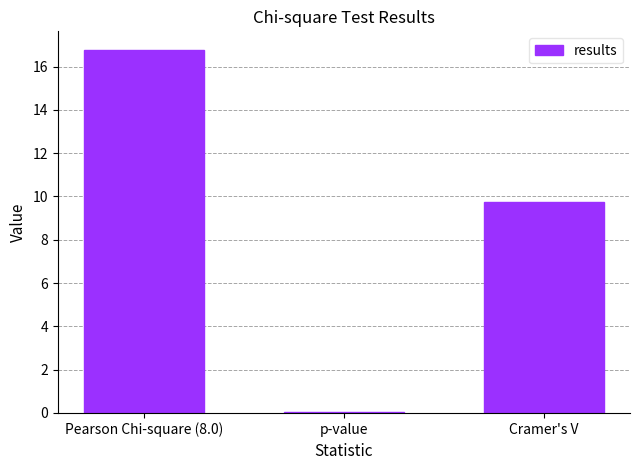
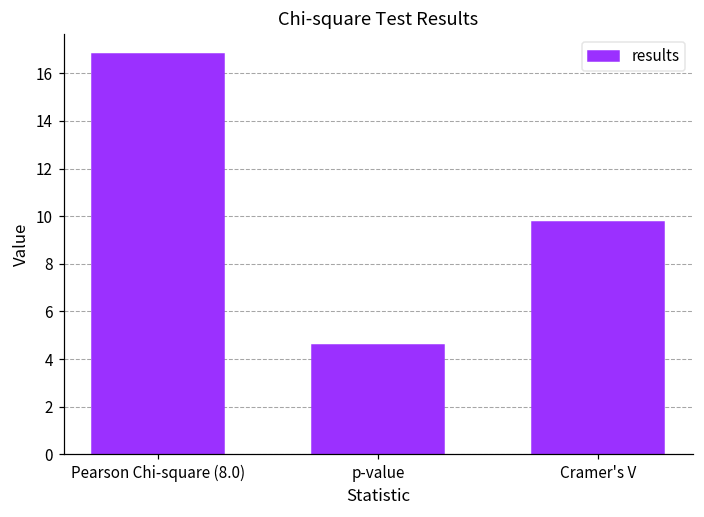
  {
    "Pearson Chi-square (8.0)": 16.8,
-   "p-value": 0.0,
+   "p-value": 4.6,
    "Cramer's V": 9.8
  }
